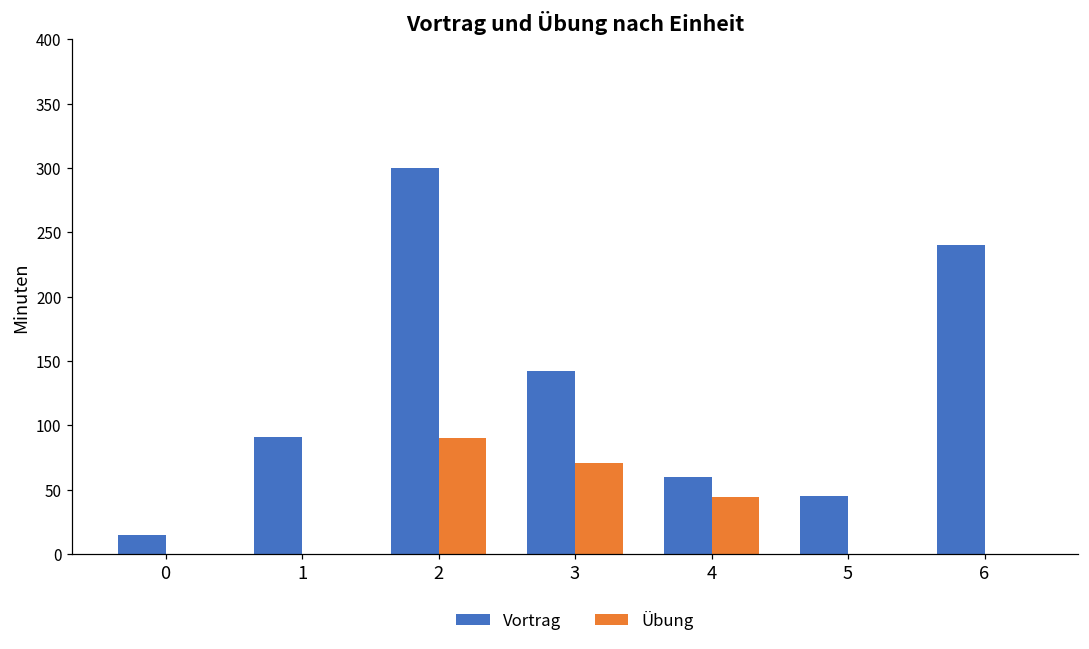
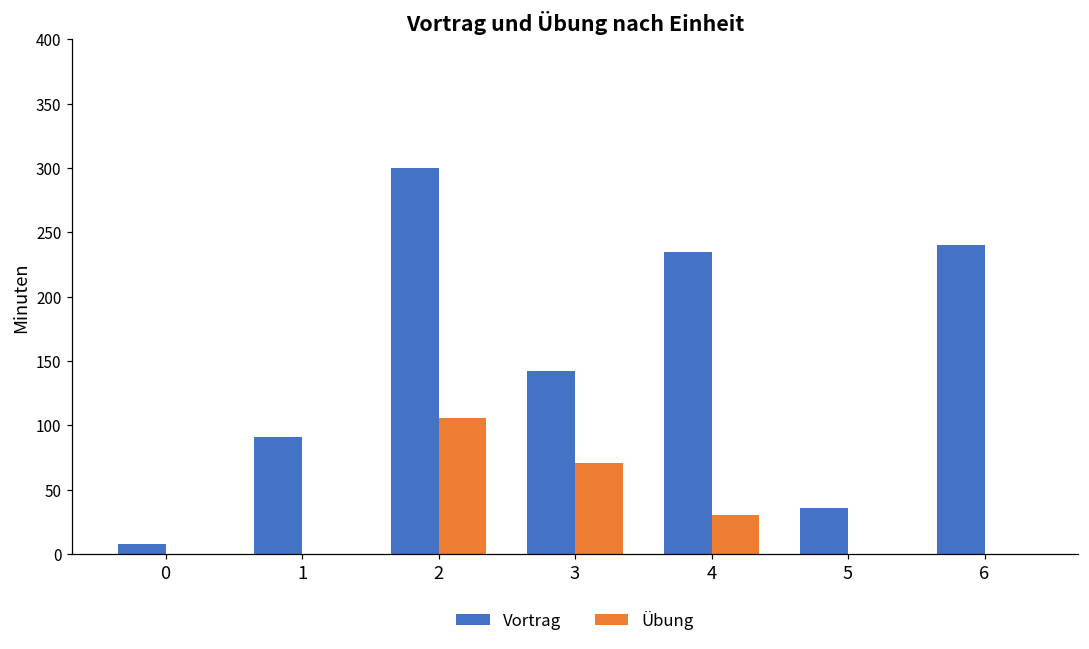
  {
    "Vortrag": {
-     "0": 15,
+     "0": 8,
      "1": 91,
      "2": 300,
      "3": 142,
-     "4": 60,
-     "5": 45,
+     "4": 235,
+     "5": 36,
      "6": 240
    },
    "Übung": {
      "0": 0,
      "1": 0,
-     "2": 90,
+     "2": 106,
      "3": 71,
-     "4": 44,
+     "4": 30,
      "5": 0,
      "6": 0
    }
  }
